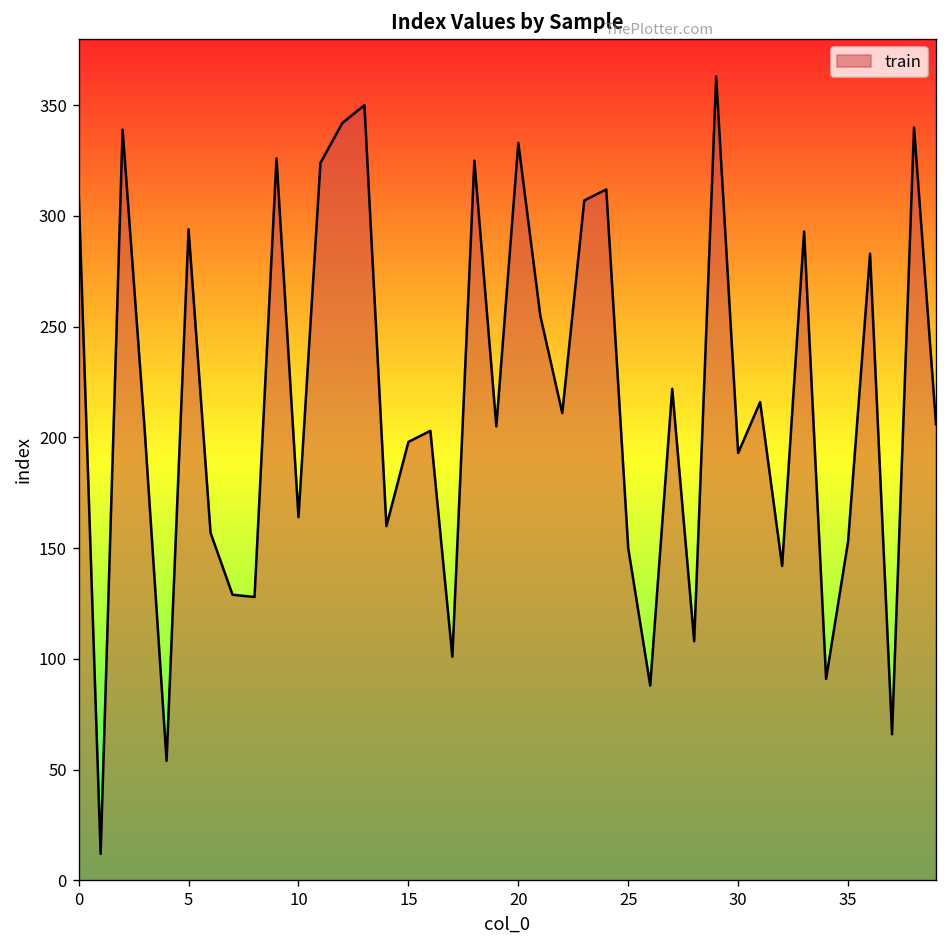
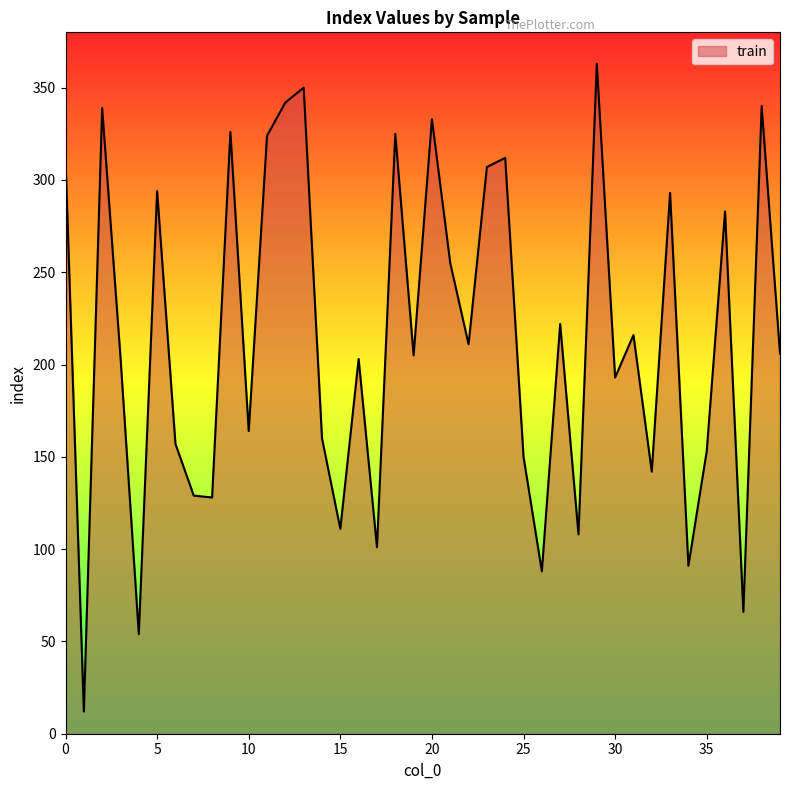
  {
    "0": 311,
    "5": 294,
    "10": 164,
-   "15": 198,
+   "15": 111,
    "20": 333,
    "25": 150,
    "30": 193,
    "35": 153
  }
